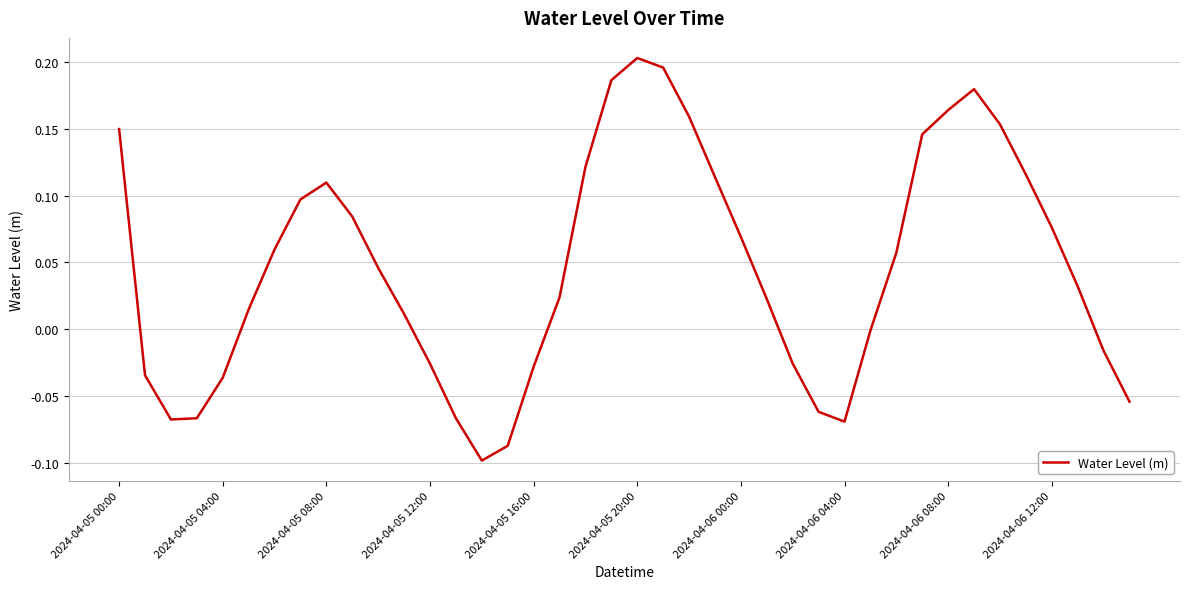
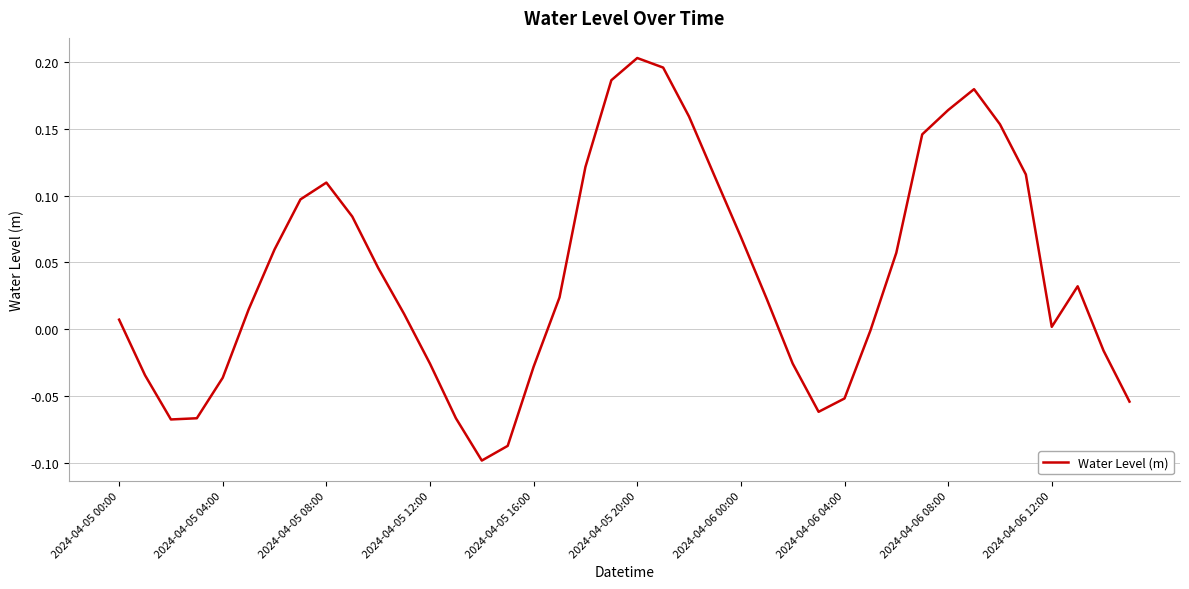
  {
-   "2024-04-05 00:00": 0.150,
+   "2024-04-05 00:00": 0.007,
    "2024-04-05 04:00": -0.036,
    "2024-04-05 08:00": 0.110,
    "2024-04-05 12:00": -0.026,
    "2024-04-05 16:00": -0.028,
    "2024-04-05 20:00": 0.203,
    "2024-04-06 00:00": 0.069,
-   "2024-04-06 04:00": -0.069,
+   "2024-04-06 04:00": -0.052,
    "2024-04-06 08:00": 0.164,
-   "2024-04-06 12:00": 0.076
+   "2024-04-06 12:00": 0.002
  }
